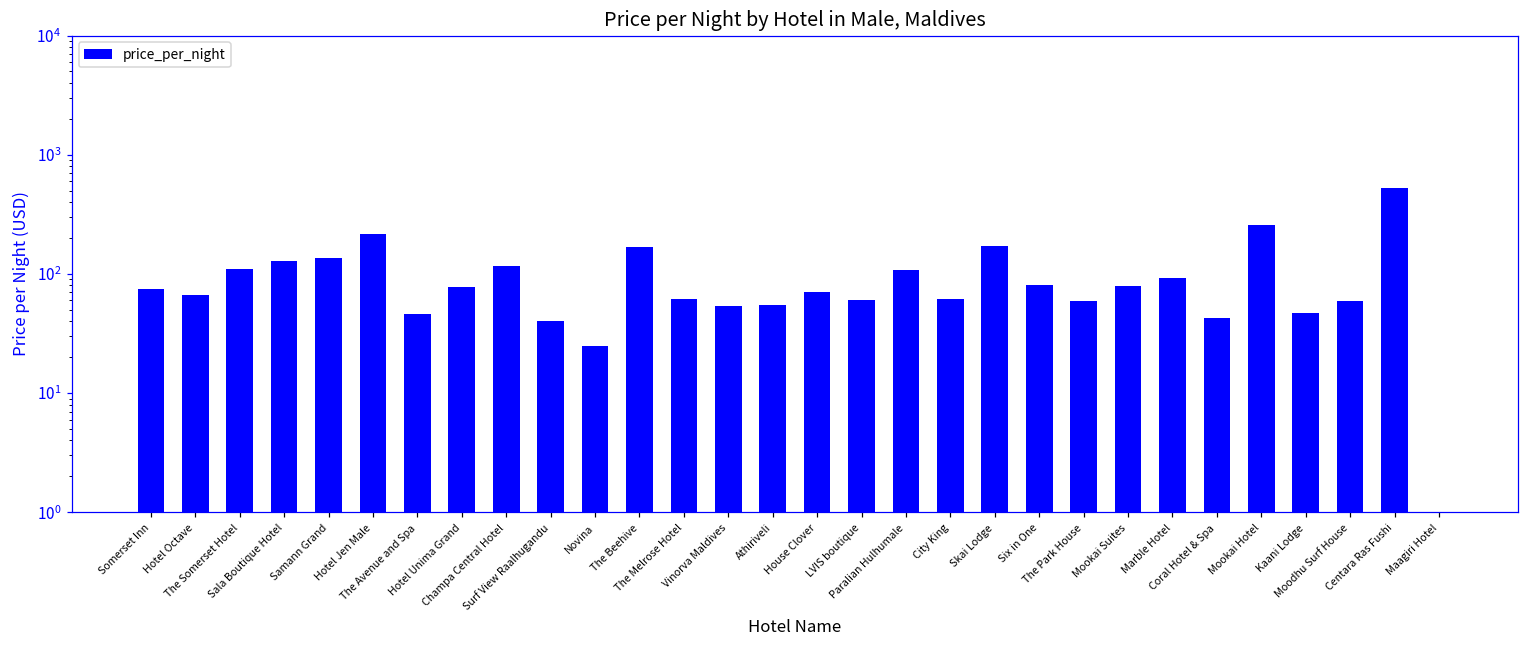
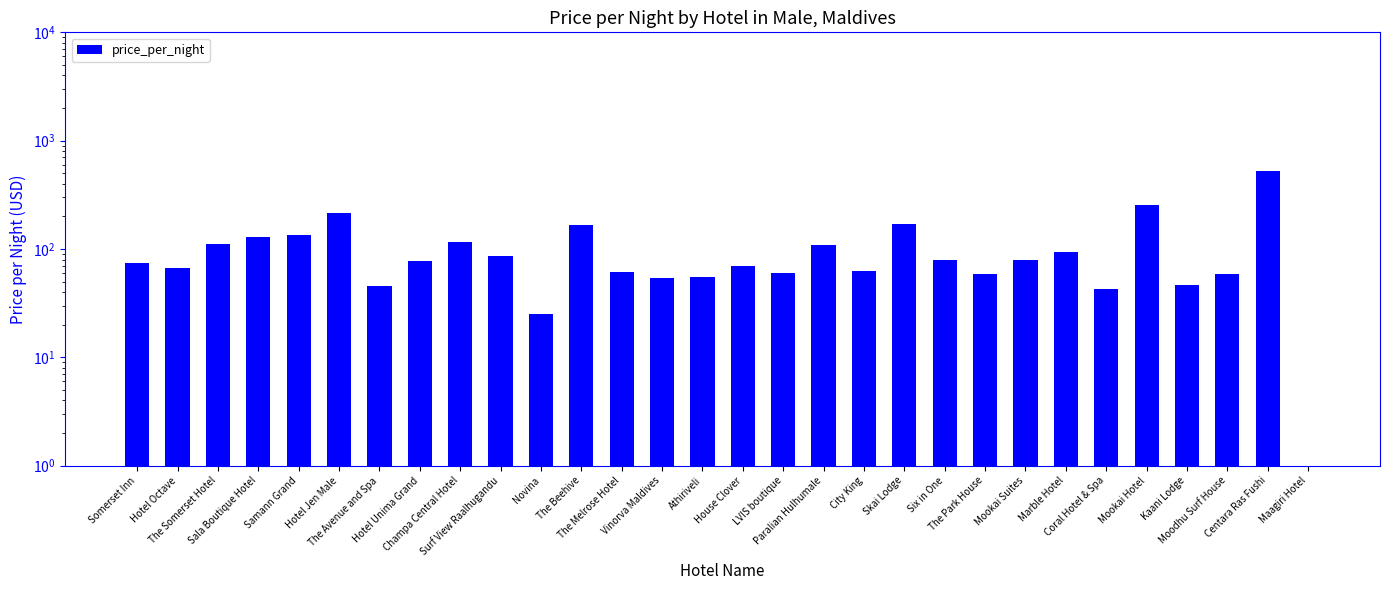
  {
    "Somerset Inn": 80,
    "Hotel Octave": 70,
    "The Somerset Hotel": 110,
    "Sala Boutique Hotel": 130,
    "Samann Grand": 140,
    "Hotel Jen Male": 220,
    "The Avenue and Spa": 46,
    "Hotel Unima Grand": 80,
    "Champa Central Hotel": 120,
-   "Surf View Raalhugandu": 40,
+   "Surf View Raalhugandu": 90,
    "Novina": 25,
    "The Beehive": 170,
    "The Melrose Hotel": 60,
    "Vinorva Maldives": 50,
    "Athiriveli": 60,
    "House Clover": 70,
    "LVIS boutique": 60,
    "Paralian Hulhumale": 110,
    "City King": 60,
    "Skai Lodge": 170,
    "Six in One": 80,
    "The Park House": 60,
    "Mookai Suites": 80,
    "Marble Hotel": 90,
    "Coral Hotel & Spa": 43,
    "Mookai Hotel": 260,
    "Kaani Lodge": 47,
    "Moodhu Surf House": 60,
    "Centara Ras Fushi": 500
  }
